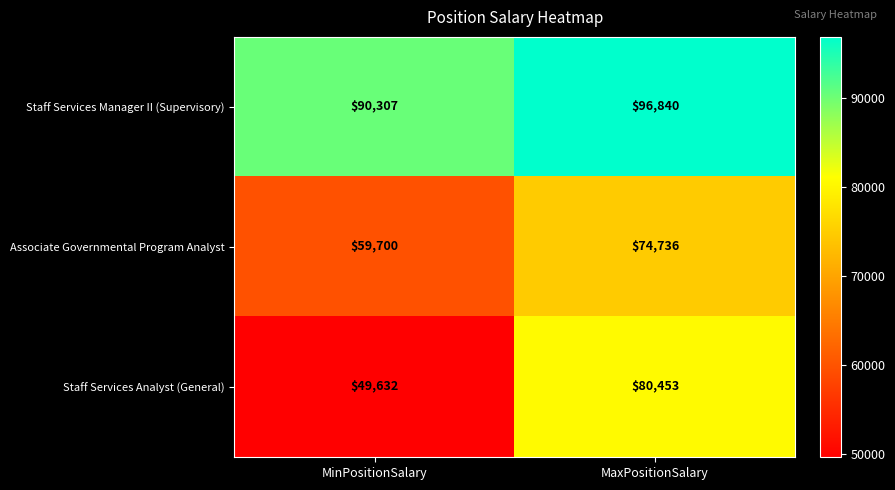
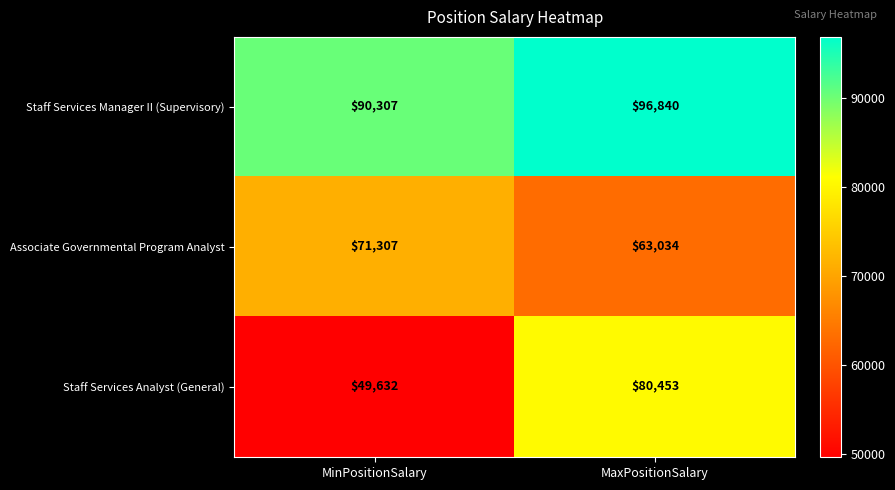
  {
    "Staff Services Manager II (Supervisory)": {
      "MinPositionSalary": "$90,307",
      "MaxPositionSalary": "$96,840"
    },
    "Associate Governmental Program Analyst": {
-     "MinPositionSalary": "$59,700",
-     "MaxPositionSalary": "$74,736"
+     "MinPositionSalary": "$71,307",
+     "MaxPositionSalary": "$63,034"
    },
    "Staff Services Analyst (General)": {
      "MinPositionSalary": "$49,632",
      "MaxPositionSalary": "$80,453"
    }
  }
